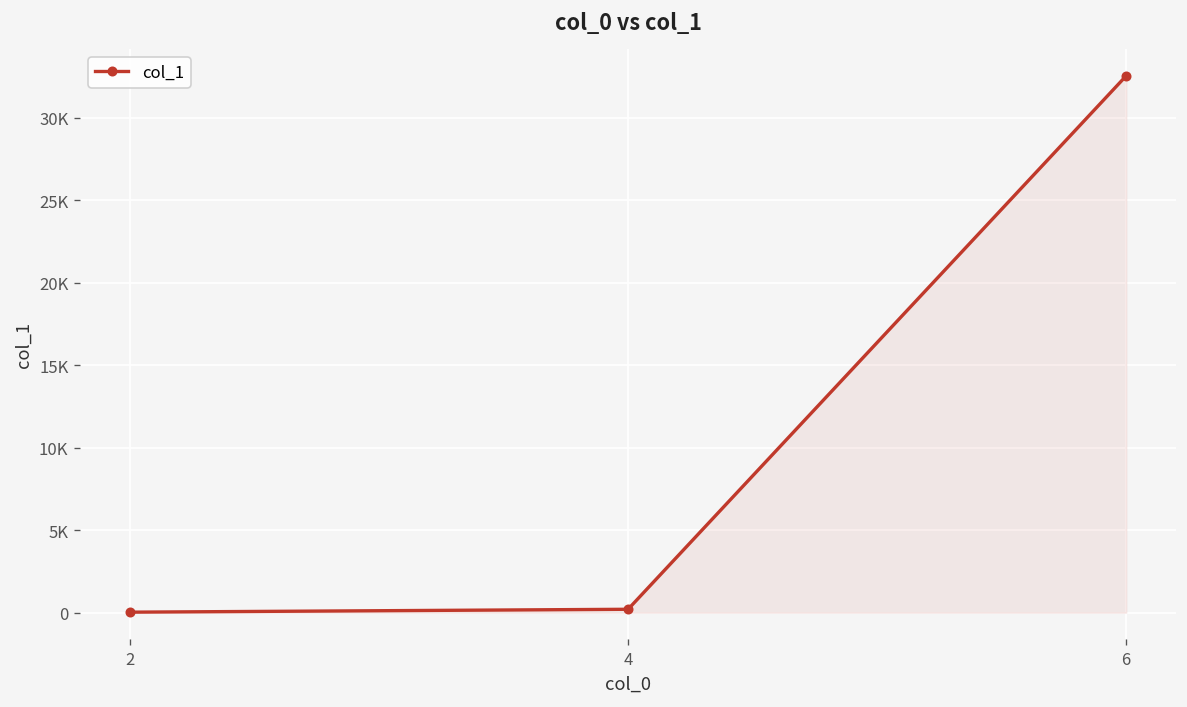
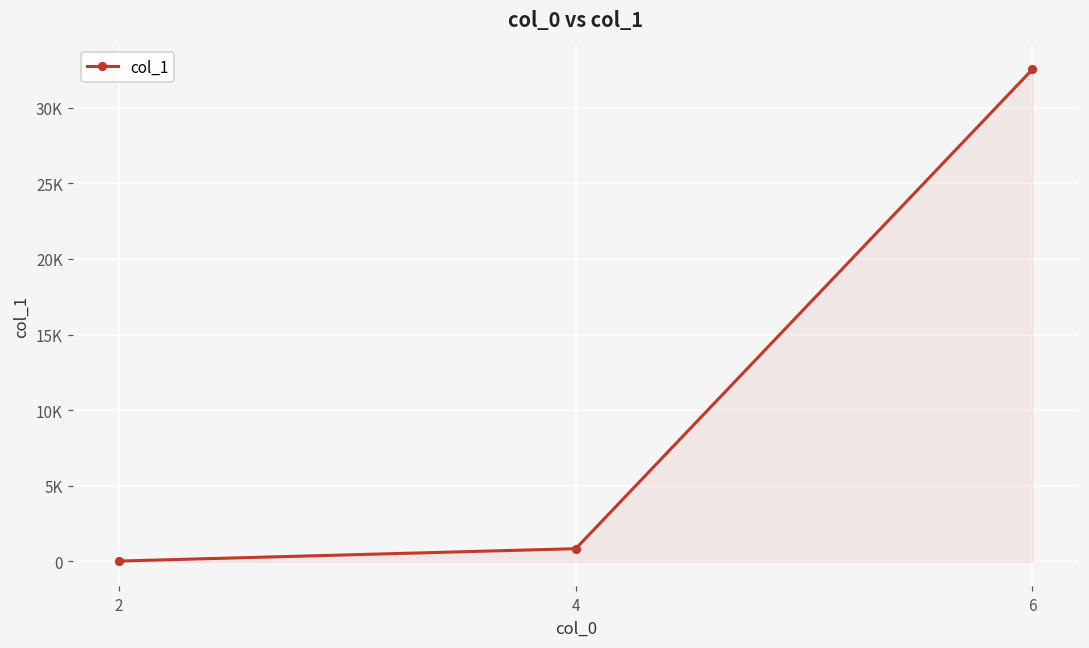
  {
    "2": 0,
-   "4": 200,
+   "4": 800,
    "6": 32500
  }
